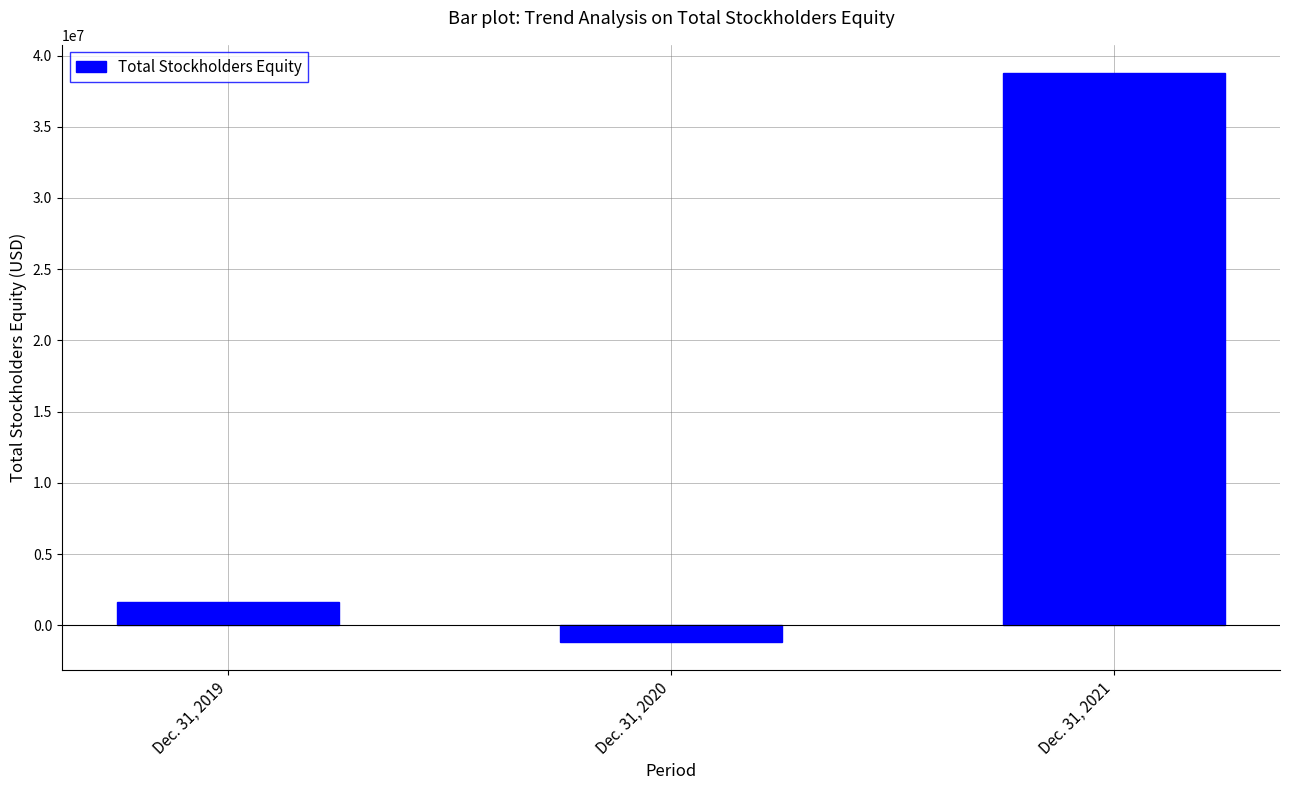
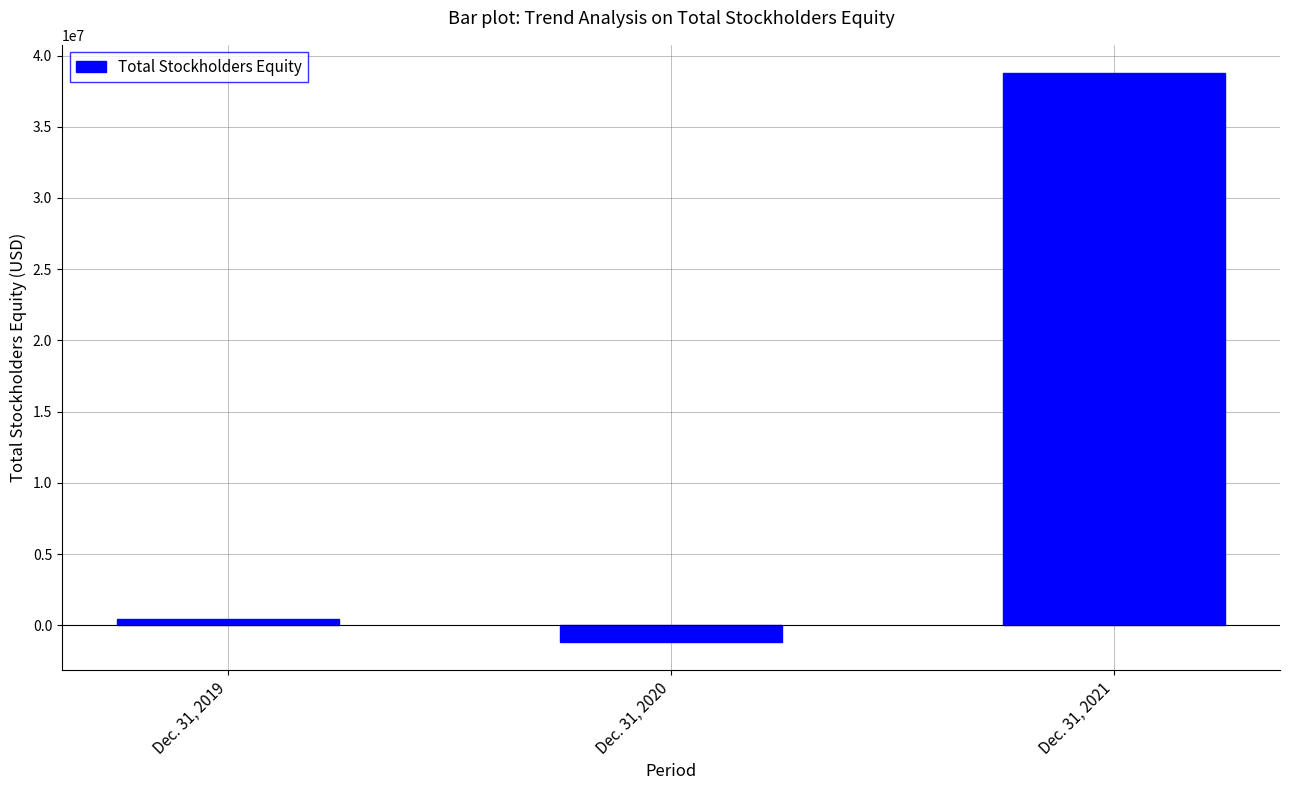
  {
-   "Dec. 31, 2019": 1600000,
+   "Dec. 31, 2019": 400000,
    "Dec. 31, 2020": -1200000,
    "Dec. 31, 2021": 38800000
  }
